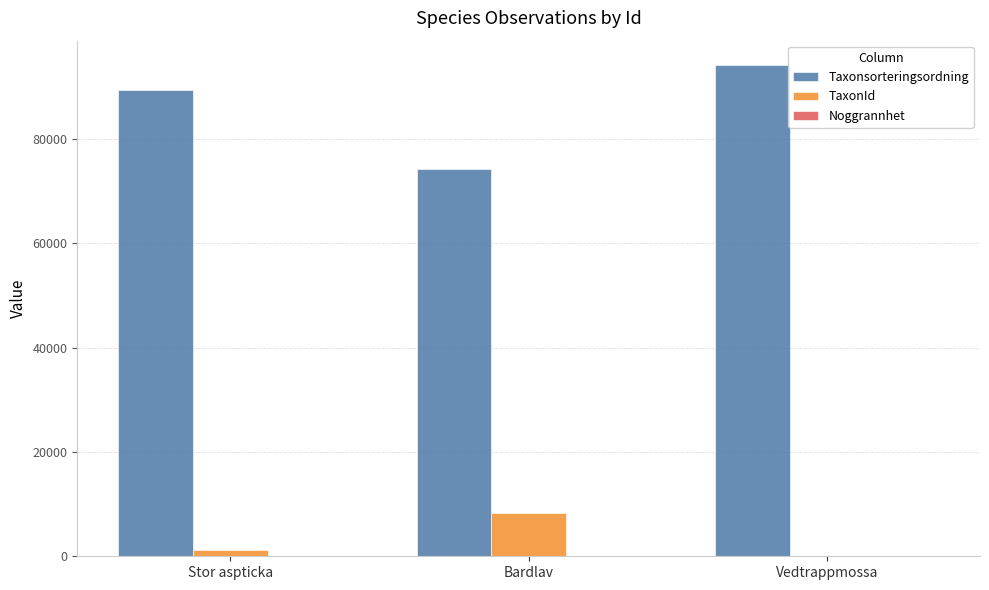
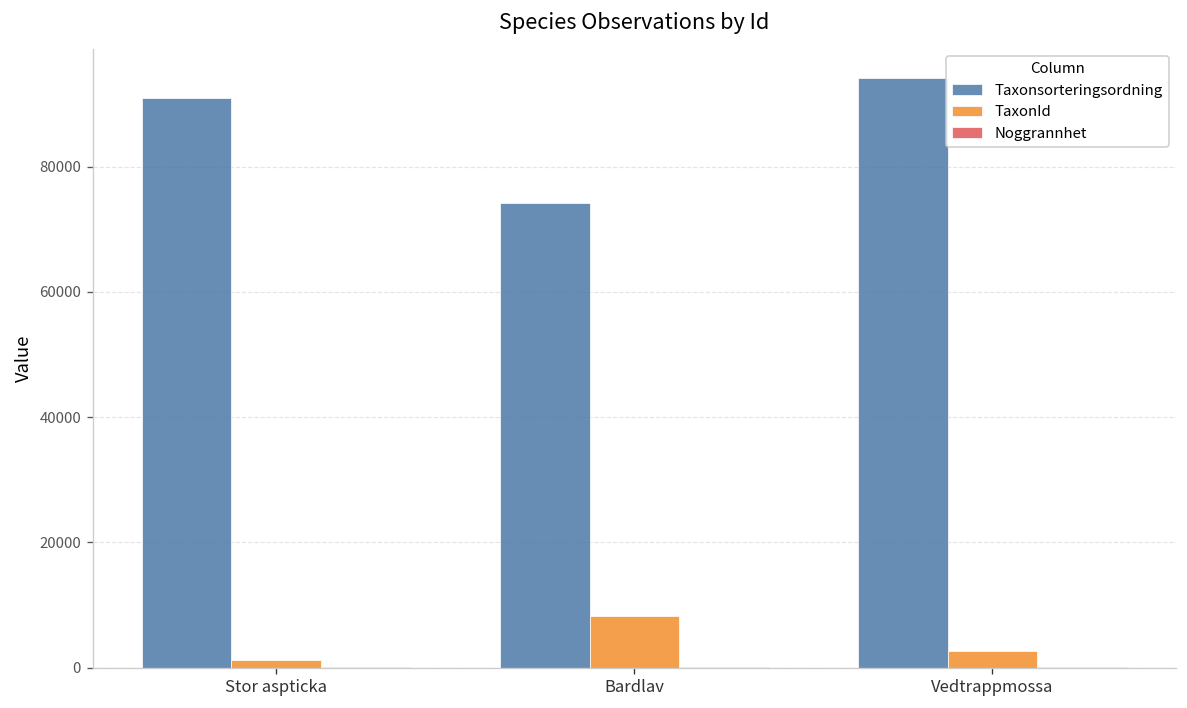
  {
    "Taxonsorteringsordning": {
-     "Stor aspticka": 89000,
+     "Stor aspticka": 91000,
      "Bardlav": 74000,
      "Vedtrappmossa": 94000
    },
    "TaxonId": {
      "Stor aspticka": 1000,
      "Bardlav": 8000,
-     "Vedtrappmossa": 0
+     "Vedtrappmossa": 3000
    }
  }
